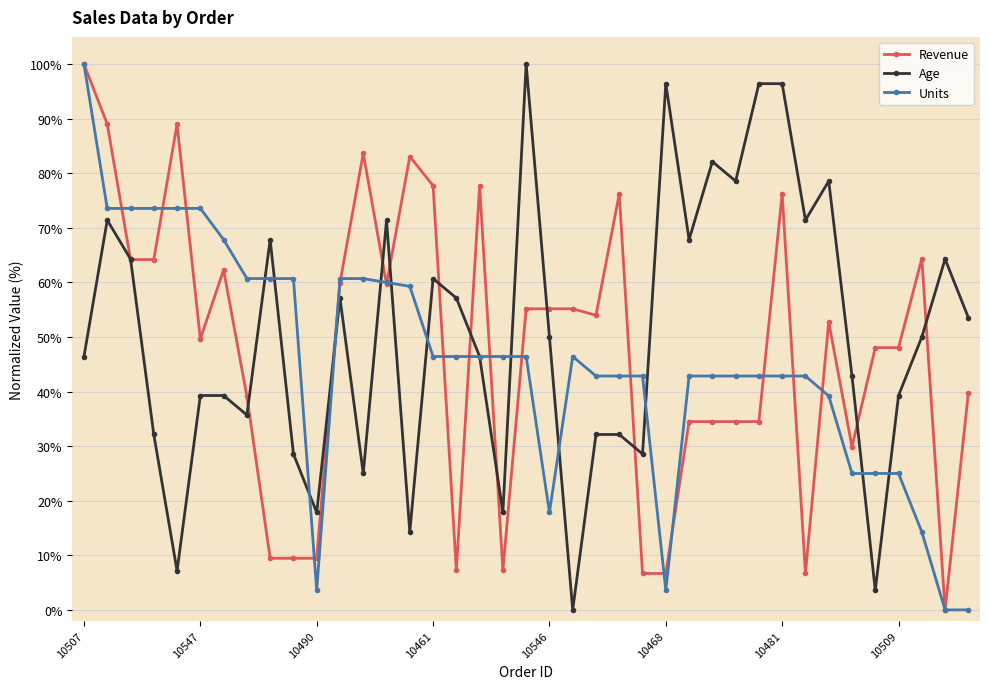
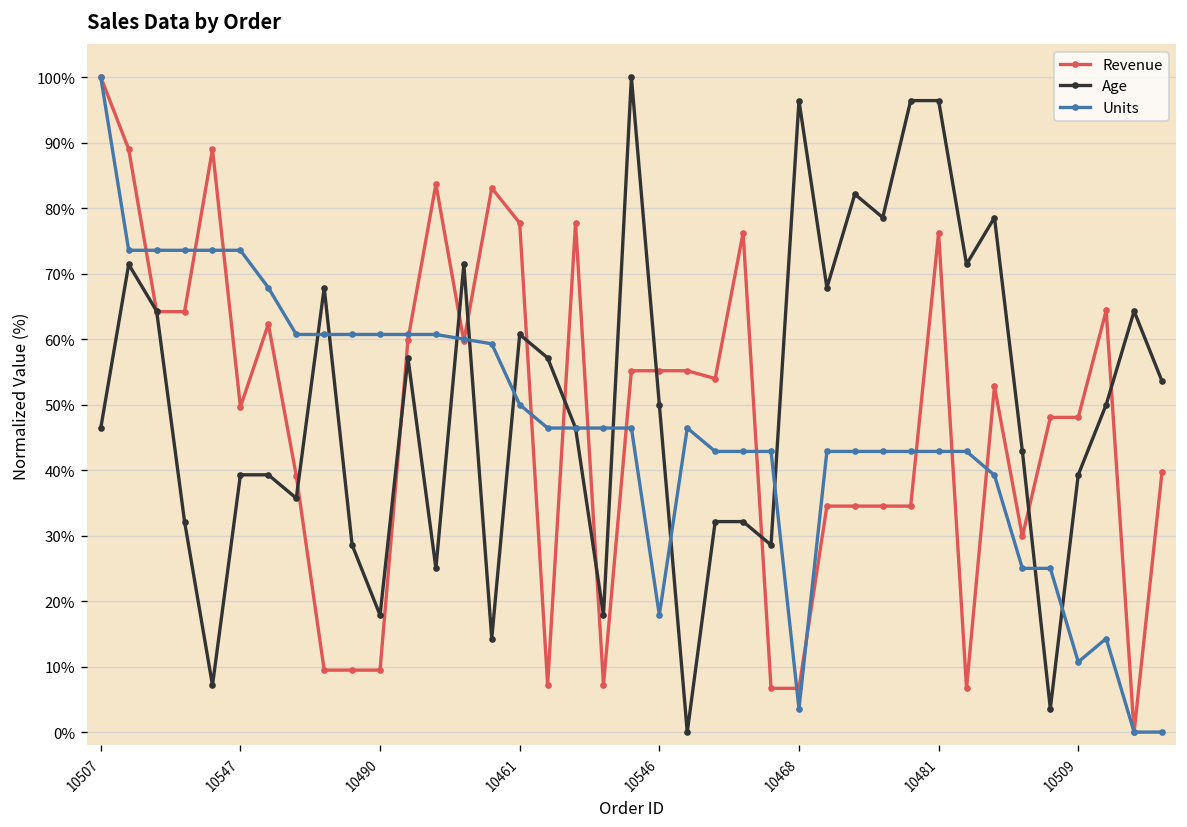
  {
    "Revenue": {
      "10547": "50%",
      "10490": "9%",
      "10461": "78%",
      "10546": "55%",
      "10468": "7%",
      "10481": "76%",
      "10509": "48%"
    },
    "Age": {
      "10507": "46%",
      "10547": "39%",
      "10490": "18%",
      "10461": "61%",
      "10546": "50%",
      "10468": "96%",
      "10481": "96%",
      "10509": "39%"
    },
    "Units": {
      "10547": "74%",
-     "10490": "4%",
-     "10461": "46%",
+     "10490": "61%",
+     "10461": "50%",
      "10546": "18%",
      "10468": "4%",
      "10481": "43%",
-     "10509": "25%"
+     "10509": "11%"
    }
  }
